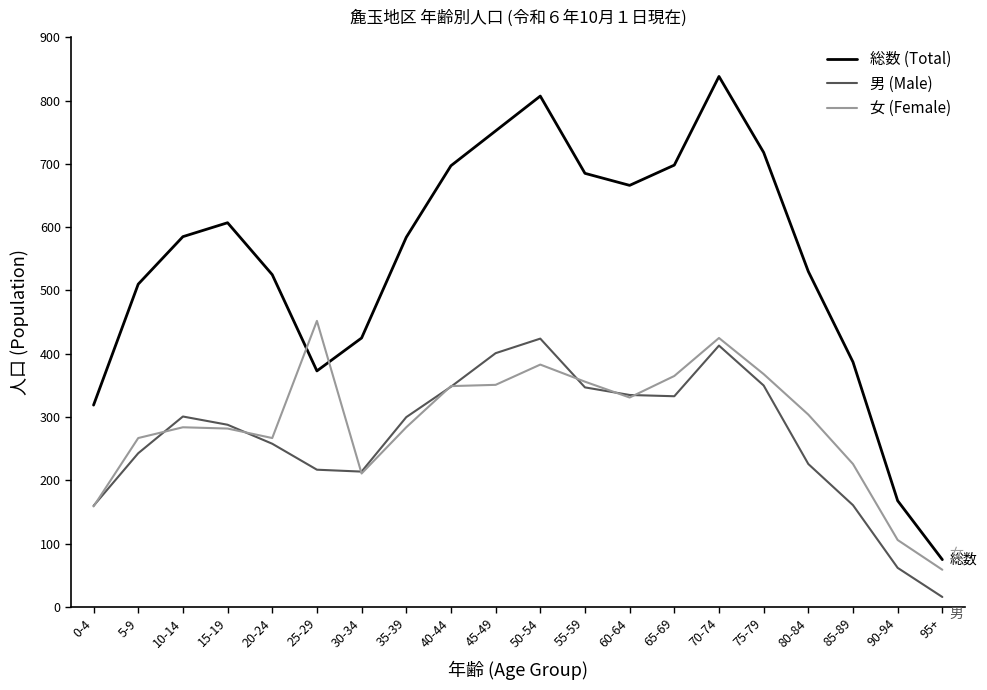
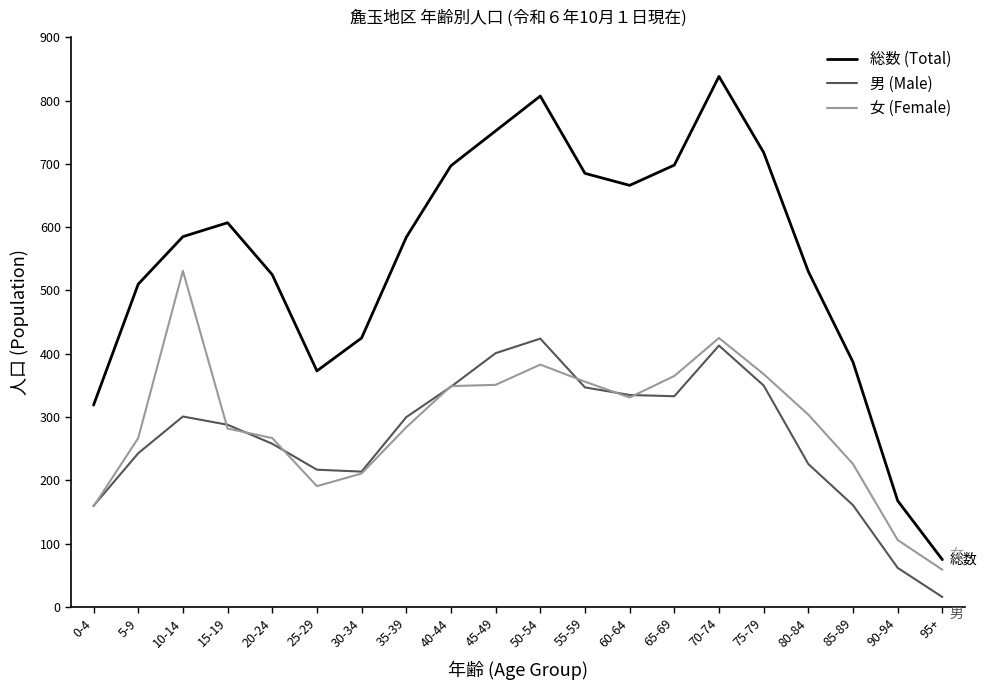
  {
    "総数 (Total)": {
      "0-4": 320,
      "5-9": 510,
      "10-14": 590,
      "15-19": 610,
      "20-24": 530,
      "25-29": 370,
      "30-34": 430,
      "35-39": 580,
      "40-44": 700,
      "45-49": 750,
      "50-54": 810,
      "55-59": 690,
      "60-64": 670,
      "65-69": 700,
      "70-74": 840,
      "75-79": 720,
      "80-84": 530,
      "85-89": 390,
      "90-94": 170,
      "95+": 80
    },
    "男 (Male)": {
      "5-9": 240,
      "10-14": 300,
      "15-19": 290,
      "20-24": 260,
      "25-29": 220,
      "35-39": 300,
      "45-49": 400,
      "50-54": 420,
      "55-59": 350,
      "65-69": 330,
      "70-74": 410,
      "75-79": 350,
      "80-84": 230,
      "85-89": 160,
      "90-94": 60,
      "95+": 20
    },
    "女 (Female)": {
      "5-9": 270,
-     "10-14": 280,
+     "10-14": 530,
      "15-19": 280,
      "20-24": 270,
-     "25-29": 450,
+     "25-29": 190,
      "35-39": 280,
      "45-49": 350,
      "50-54": 380,
      "55-59": 360,
      "65-69": 370,
      "70-74": 430,
      "75-79": 370,
      "80-84": 300,
      "85-89": 230,
      "90-94": 110,
      "95+": 60
    }
  }
